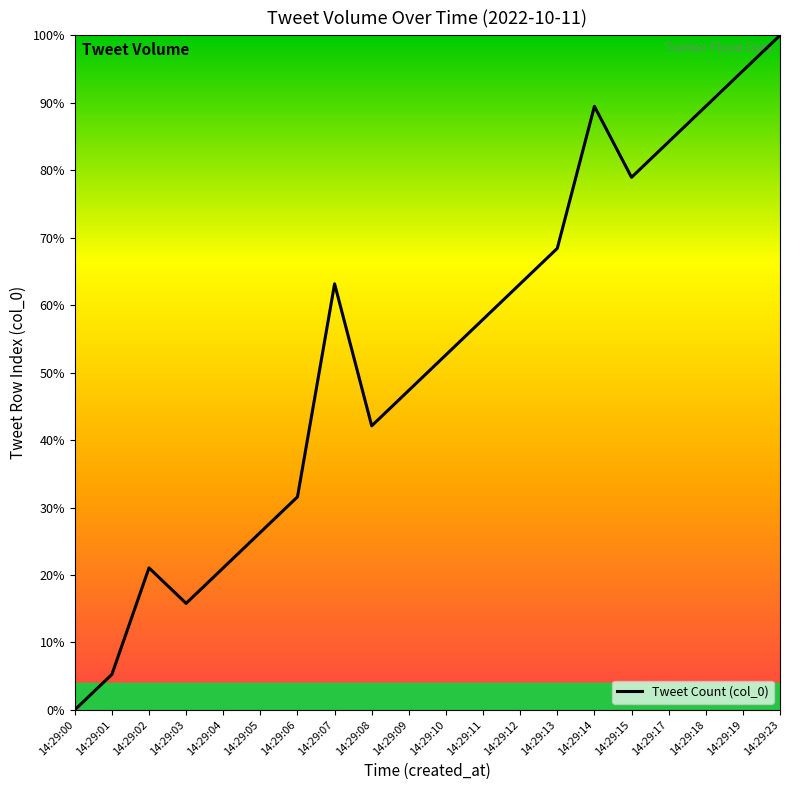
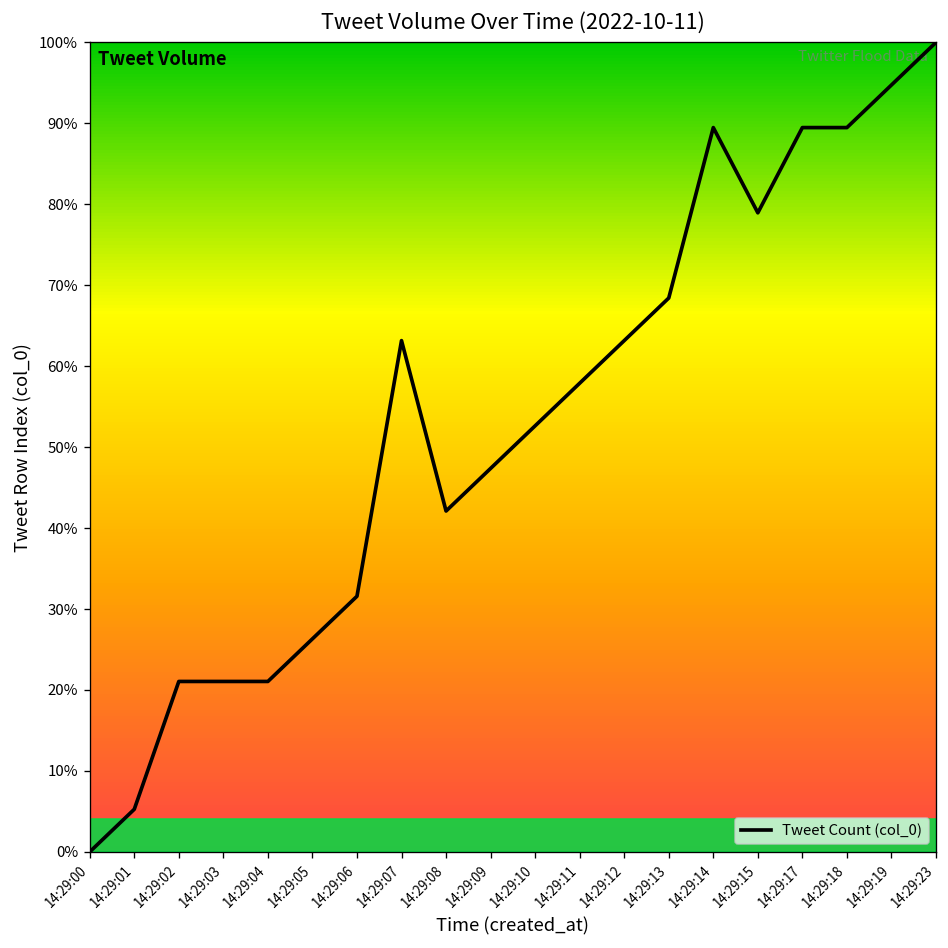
  {
    "14:29:01": "5%",
    "14:29:02": "21%",
-   "14:29:03": "16%",
+   "14:29:03": "21%",
    "14:29:04": "21%",
    "14:29:05": "26%",
    "14:29:06": "32%",
    "14:29:07": "63%",
    "14:29:08": "42%",
    "14:29:09": "47%",
    "14:29:10": "53%",
    "14:29:11": "58%",
    "14:29:12": "63%",
    "14:29:13": "68%",
    "14:29:14": "89%",
    "14:29:15": "79%",
-   "14:29:17": "84%",
+   "14:29:17": "89%",
    "14:29:18": "89%",
    "14:29:19": "95%",
    "14:29:23": "100%"
  }
